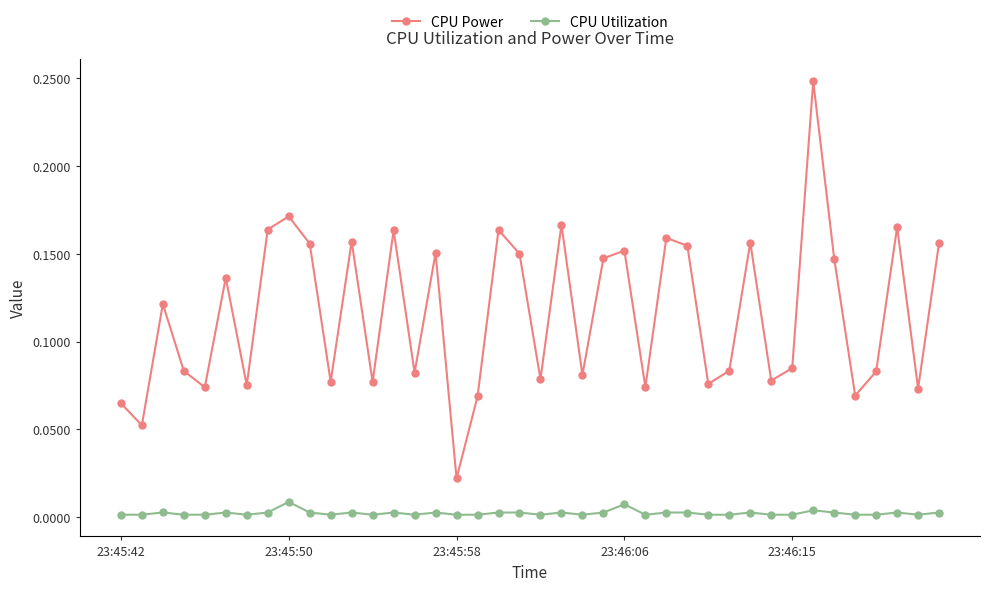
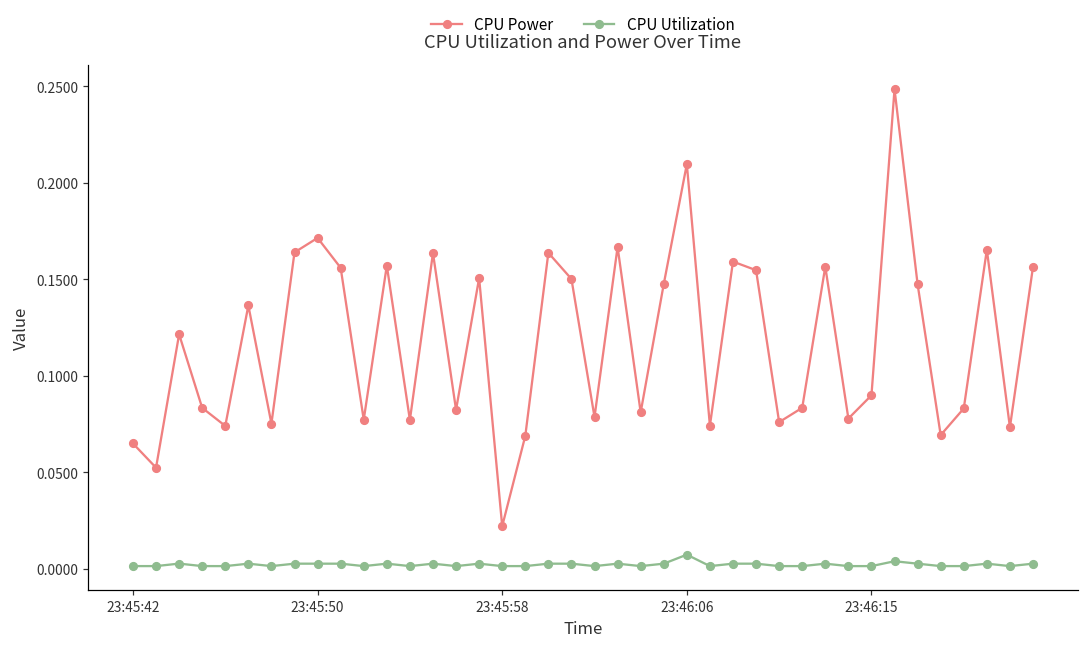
  {
    "CPU Power": {
      "23:45:42": 0.065,
      "23:45:50": 0.171,
      "23:45:58": 0.022,
-     "23:46:06": 0.152,
-     "23:46:15": 0.085
+     "23:46:06": 0.210,
+     "23:46:15": 0.090
    },
    "CPU Utilization": {
      "23:45:42": 0.001,
-     "23:45:50": 0.009,
+     "23:45:50": 0.003,
      "23:45:58": 0.001,
      "23:46:06": 0.007,
      "23:46:15": 0.001
    }
  }
